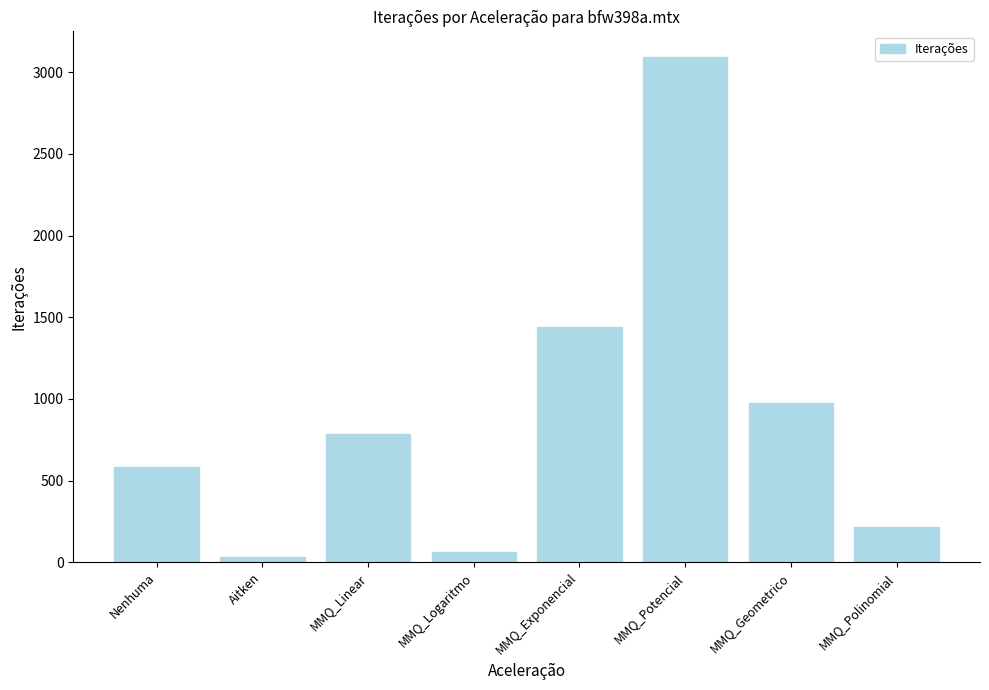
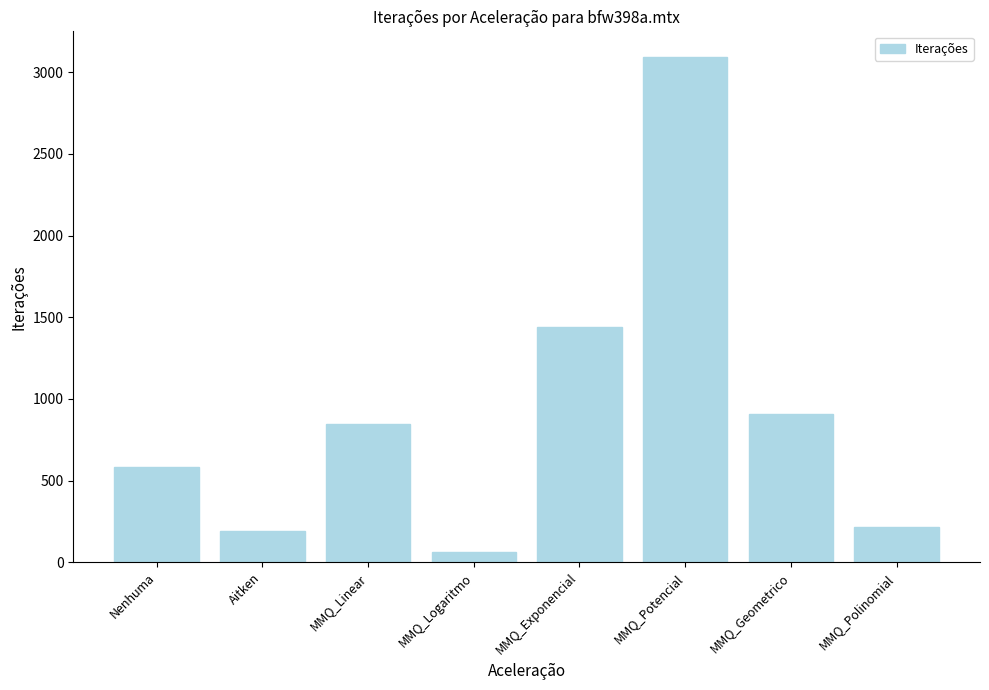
  {
    "Nenhuma": 580,
-   "Aitken": 30,
-   "MMQ_Linear": 790,
+   "Aitken": 190,
+   "MMQ_Linear": 850,
    "MMQ_Logaritmo": 60,
    "MMQ_Exponencial": 1440,
    "MMQ_Potencial": 3100,
-   "MMQ_Geometrico": 980,
+   "MMQ_Geometrico": 910,
    "MMQ_Polinomial": 220
  }
